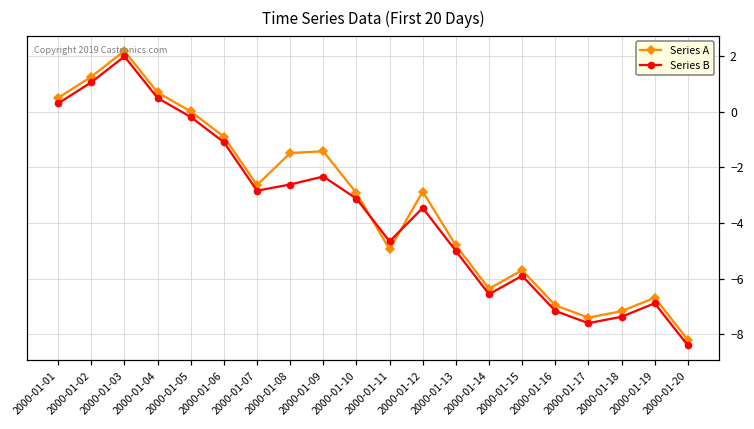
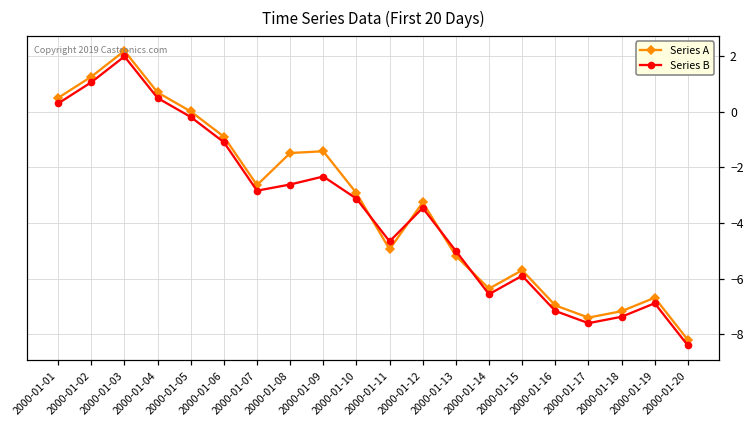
  {
    "Series A": {
      "2000-01-01": 0.5,
      "2000-01-02": 1.3,
      "2000-01-04": 0.7,
      "2000-01-05": 0.0,
      "2000-01-06": -0.9,
      "2000-01-07": -2.6,
      "2000-01-08": -1.5,
      "2000-01-09": -1.4,
      "2000-01-10": -2.9,
      "2000-01-11": -4.9,
-     "2000-01-12": -2.9,
-     "2000-01-13": -4.8,
+     "2000-01-12": -3.3,
+     "2000-01-13": -5.2,
      "2000-01-14": -6.4,
      "2000-01-15": -5.7,
      "2000-01-16": -7.0,
      "2000-01-17": -7.4,
      "2000-01-18": -7.2,
      "2000-01-19": -6.7,
      "2000-01-20": -8.2
    },
    "Series B": {
      "2000-01-01": 0.3,
      "2000-01-02": 1.1,
      "2000-01-03": 2.0,
      "2000-01-04": 0.5,
      "2000-01-05": -0.2,
      "2000-01-06": -1.1,
      "2000-01-07": -2.8,
      "2000-01-08": -2.6,
      "2000-01-09": -2.3,
      "2000-01-10": -3.1,
      "2000-01-11": -4.7,
      "2000-01-12": -3.5,
      "2000-01-13": -5.0,
      "2000-01-14": -6.6,
      "2000-01-15": -5.9,
      "2000-01-16": -7.2,
      "2000-01-17": -7.6,
      "2000-01-18": -7.4,
      "2000-01-19": -6.9,
      "2000-01-20": -8.4
    }
  }
